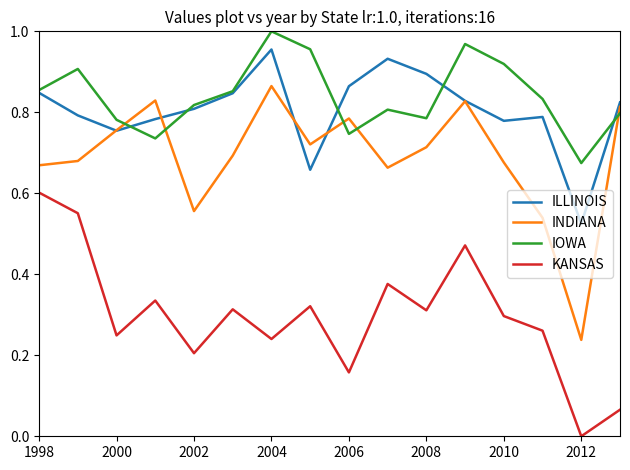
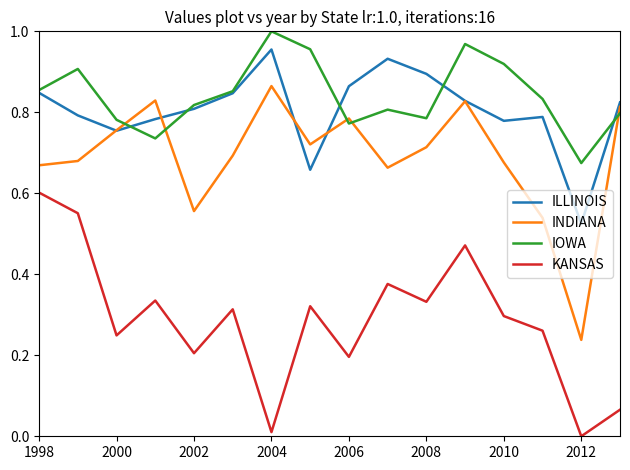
  {
    "ILLINOIS": {
      "1998": 0.85,
      "2002": 0.81,
      "2004": 0.96,
      "2006": 0.86,
      "2008": 0.89,
      "2010": 0.78
    },
    "INDIANA": {
      "1998": 0.67,
      "2002": 0.56,
      "2004": 0.86,
      "2006": 0.78,
      "2008": 0.71,
      "2010": 0.68,
      "2012": 0.24
    },
    "IOWA": {
      "1998": 0.86,
      "2000": 0.78,
      "2002": 0.82,
      "2004": 1.00,
-     "2006": 0.75,
+     "2006": 0.77,
      "2008": 0.79,
      "2010": 0.92,
      "2012": 0.67
    },
    "KANSAS": {
      "1998": 0.60,
      "2000": 0.25,
      "2002": 0.21,
-     "2004": 0.24,
-     "2006": 0.16,
-     "2008": 0.31,
+     "2004": 0.01,
+     "2006": 0.20,
+     "2008": 0.33,
      "2010": 0.30,
      "2012": 0.00
    }
  }
